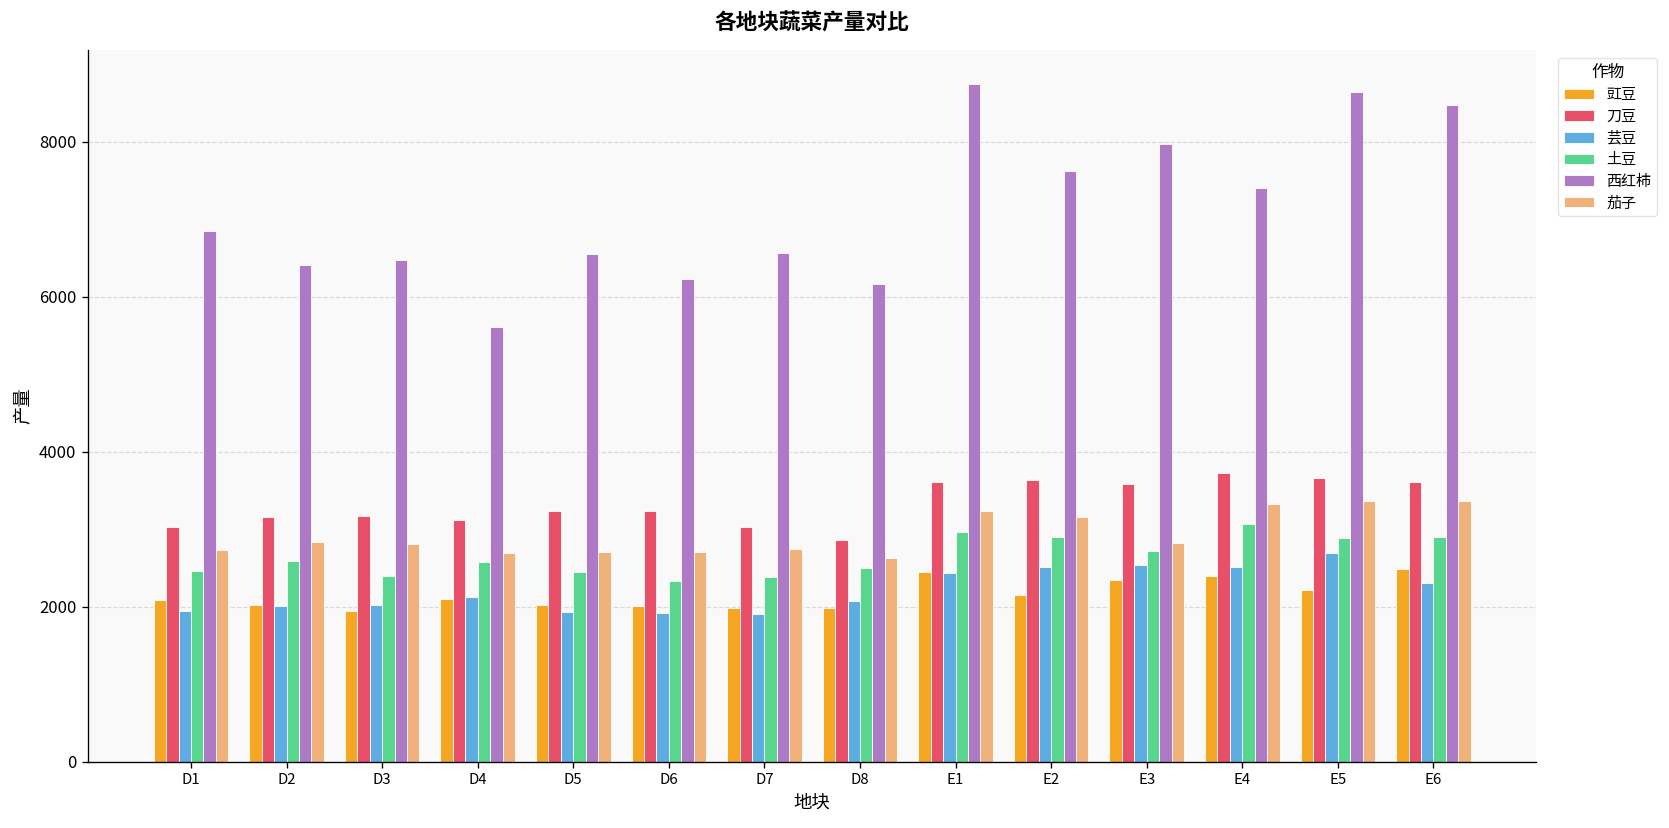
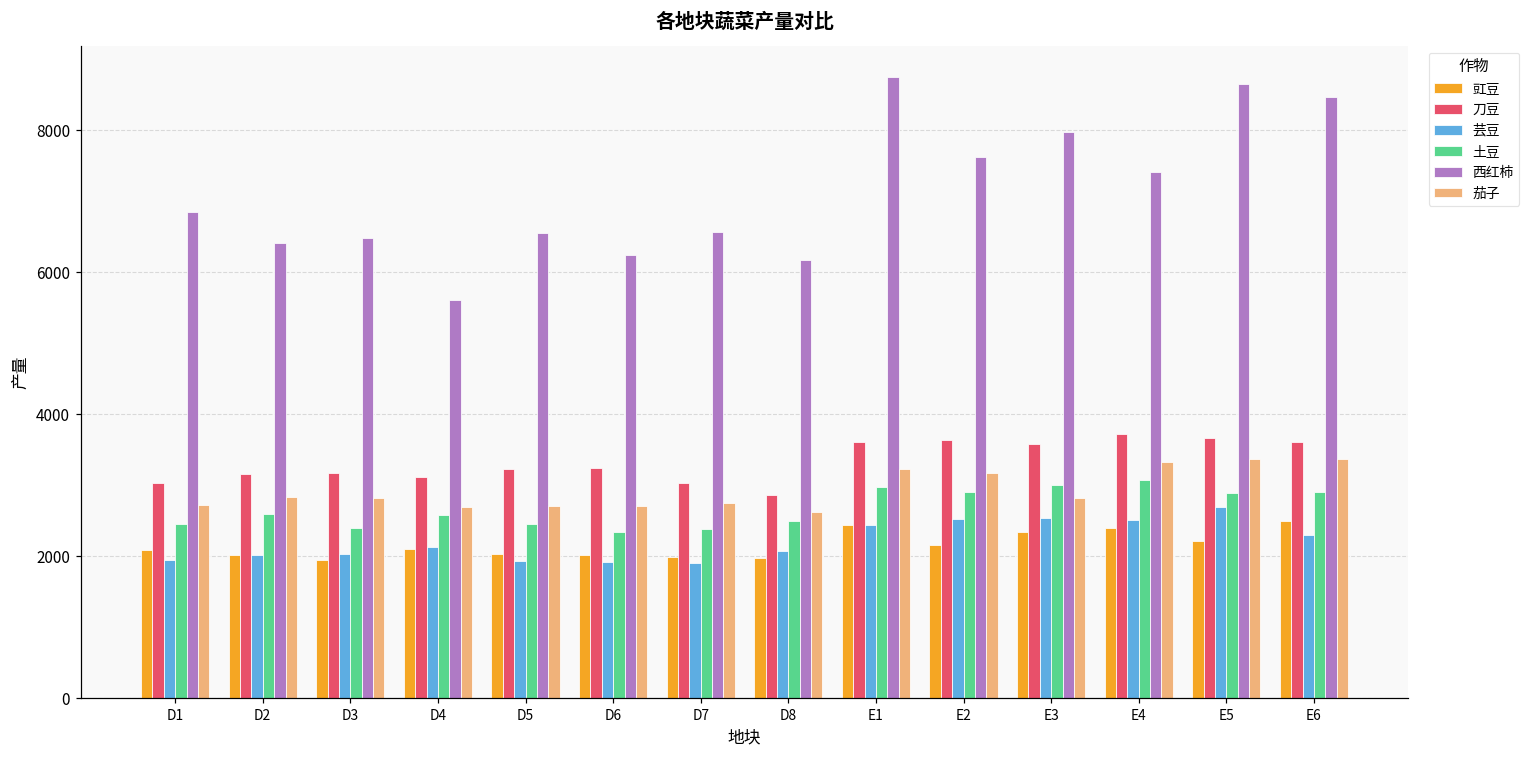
  {
    "豇豆": {
      "D1": 2100,
      "D2": 2000,
      "D3": 1900,
      "D4": 2100,
      "D5": 2000,
      "D6": 2000,
      "D7": 2000,
      "D8": 2000,
      "E1": 2400,
      "E2": 2200,
      "E3": 2300,
      "E4": 2400,
      "E5": 2200,
      "E6": 2500
    },
    "刀豆": {
      "D1": 3000,
      "D2": 3200,
      "D3": 3200,
      "D4": 3100,
      "D5": 3200,
      "D6": 3200,
      "D7": 3000,
      "D8": 2900,
      "E1": 3600,
      "E2": 3600,
      "E3": 3600,
      "E4": 3700,
      "E5": 3700,
      "E6": 3600
    },
    "芸豆": {
      "D1": 1900,
      "D2": 2000,
      "D3": 2000,
      "D4": 2100,
      "D5": 1900,
      "D6": 1900,
      "D7": 1900,
      "D8": 2100,
      "E1": 2400,
      "E2": 2500,
      "E3": 2500,
      "E4": 2500,
      "E5": 2700,
      "E6": 2300
    },
    "土豆": {
      "D1": 2500,
      "D2": 2600,
      "D3": 2400,
      "D4": 2600,
      "D5": 2400,
      "D6": 2300,
      "D7": 2400,
      "D8": 2500,
      "E1": 3000,
      "E2": 2900,
-     "E3": 2700,
+     "E3": 3000,
      "E4": 3100,
      "E5": 2900,
      "E6": 2900
    },
    "西红柿": {
      "D1": 6800,
      "D2": 6400,
      "D3": 6500,
      "D4": 5600,
      "D5": 6600,
      "D6": 6200,
      "D7": 6600,
      "D8": 6200,
      "E1": 8700,
      "E2": 7600,
      "E3": 8000,
      "E4": 7400,
      "E5": 8600,
      "E6": 8500
    },
    "茄子": {
      "D1": 2700,
      "D2": 2800,
      "D3": 2800,
      "D4": 2700,
      "D5": 2700,
      "D6": 2700,
      "D7": 2700,
      "D8": 2600,
      "E1": 3200,
      "E2": 3200,
      "E3": 2800,
      "E4": 3300,
      "E5": 3400,
      "E6": 3400
    }
  }
